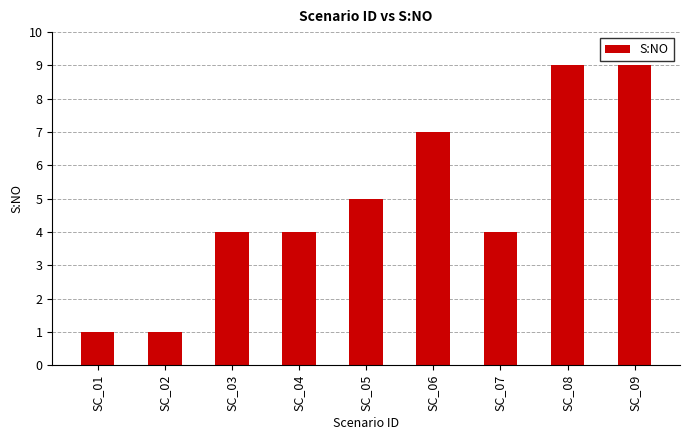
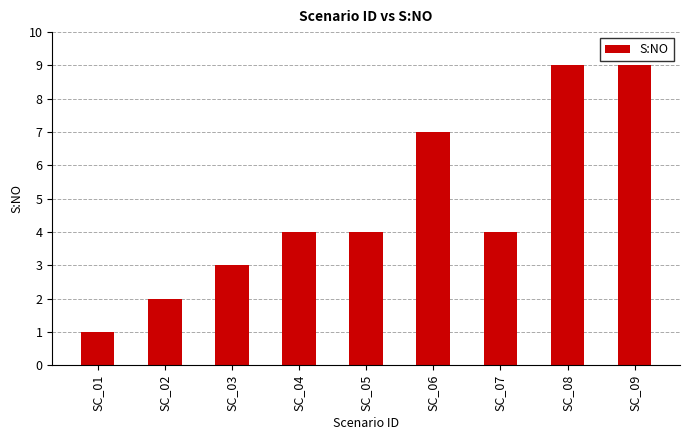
  {
    "SC_01": 1,
-   "SC_02": 1,
-   "SC_03": 4,
+   "SC_02": 2,
+   "SC_03": 3,
    "SC_04": 4,
-   "SC_05": 5,
+   "SC_05": 4,
    "SC_06": 7,
    "SC_07": 4,
    "SC_08": 9,
    "SC_09": 9
  }
